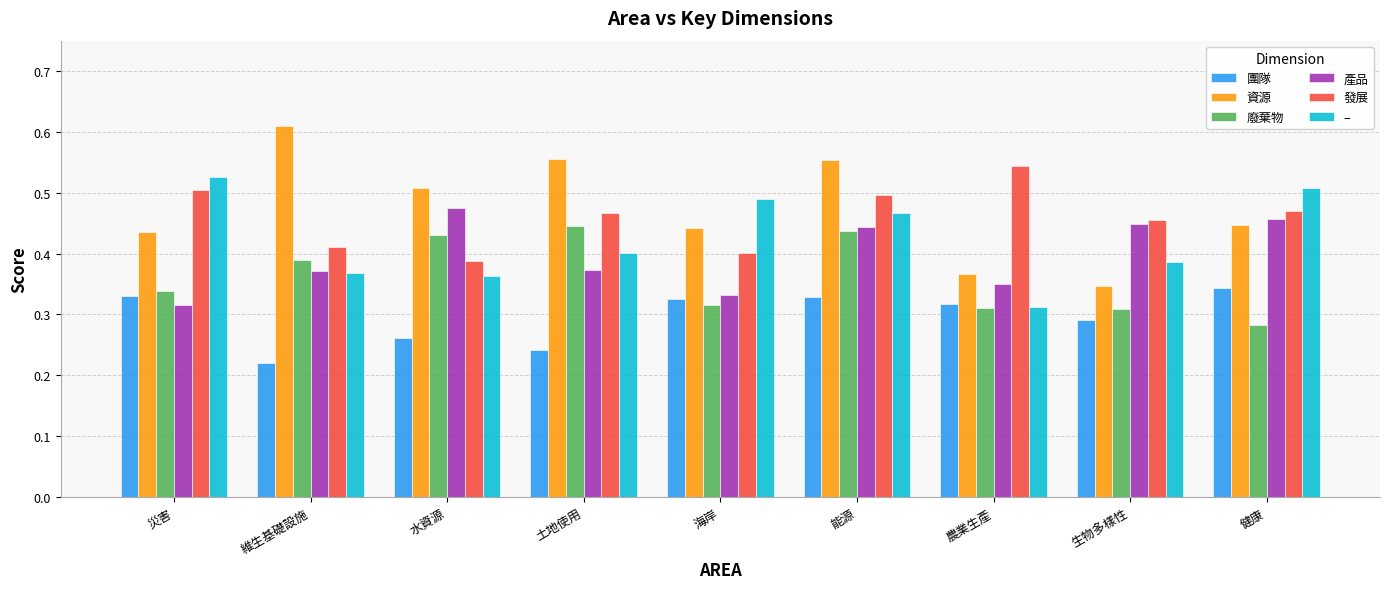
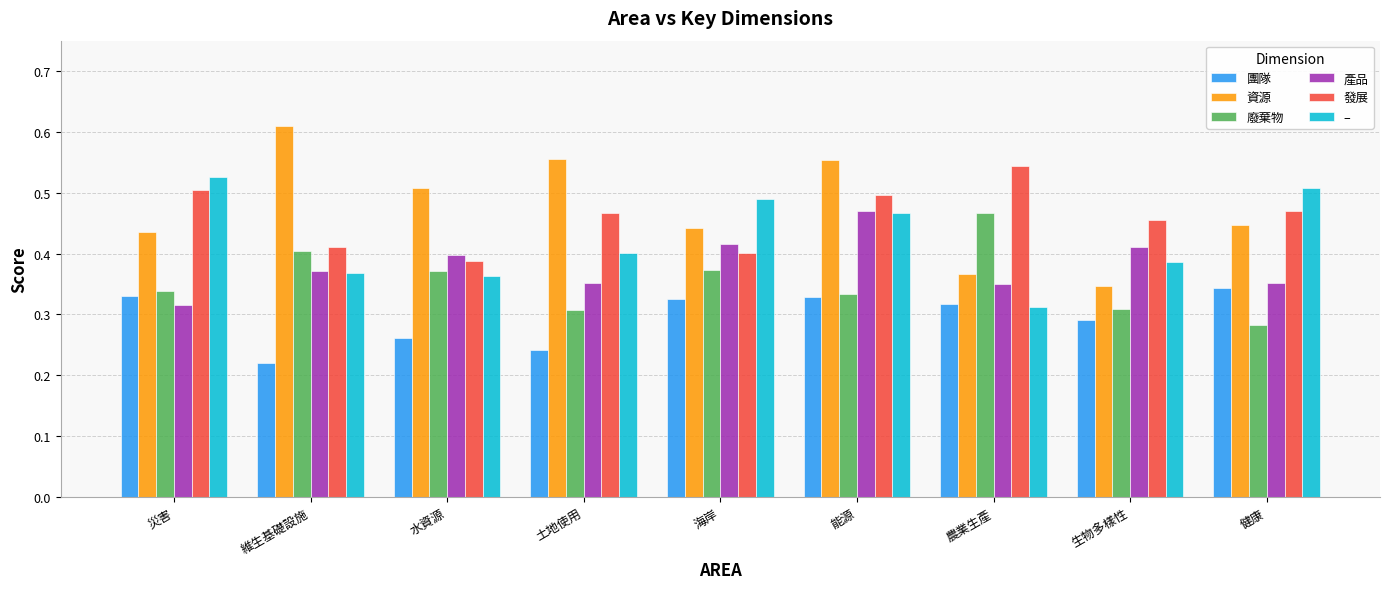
  {
    "資源": {
      "災害": 0.44,
      "維生基礎設施": 0.61,
      "水資源": 0.51,
      "土地使用": 0.56,
      "海岸": 0.44,
      "能源": 0.55,
      "農業生產": 0.37,
      "生物多樣性": 0.35,
      "健康": 0.45
    },
    "廢棄物": {
      "災害": 0.34,
-     "維生基礎設施": 0.39,
-     "水資源": 0.43,
-     "土地使用": 0.44,
-     "海岸": 0.32,
-     "能源": 0.44,
-     "農業生產": 0.31,
+     "維生基礎設施": 0.41,
+     "水資源": 0.37,
+     "土地使用": 0.31,
+     "海岸": 0.37,
+     "能源": 0.33,
+     "農業生產": 0.47,
      "生物多樣性": 0.31,
      "健康": 0.28
    },
    "產品": {
      "災害": 0.31,
      "維生基礎設施": 0.37,
-     "水資源": 0.47,
-     "土地使用": 0.37,
-     "海岸": 0.33,
-     "能源": 0.44,
+     "水資源": 0.40,
+     "土地使用": 0.35,
+     "海岸": 0.42,
+     "能源": 0.47,
      "農業生產": 0.35,
-     "生物多樣性": 0.45,
-     "健康": 0.46
+     "生物多樣性": 0.41,
+     "健康": 0.35
    },
    "發展": {
      "災害": 0.51,
      "維生基礎設施": 0.41,
      "水資源": 0.39,
      "土地使用": 0.47,
      "海岸": 0.40,
      "能源": 0.50,
      "農業生產": 0.54,
      "生物多樣性": 0.46,
      "健康": 0.47
    }
  }
